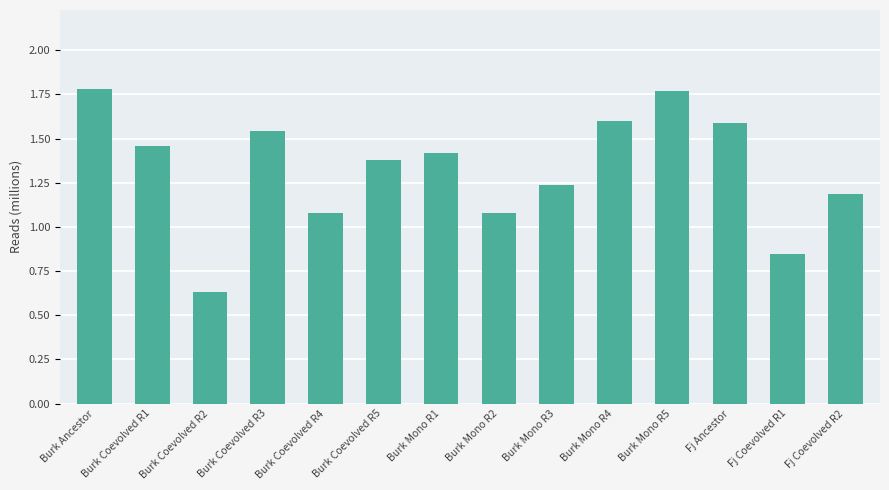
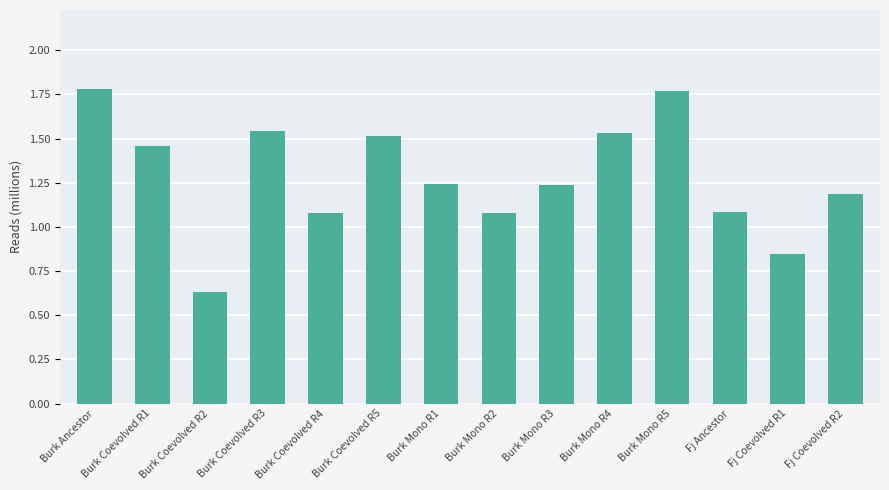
  {
    "Burk Ancestor": 1.78,
    "Burk Coevolved R1": 1.46,
    "Burk Coevolved R2": 0.63,
    "Burk Coevolved R3": 1.54,
    "Burk Coevolved R4": 1.08,
-   "Burk Coevolved R5": 1.38,
-   "Burk Mono R1": 1.42,
+   "Burk Coevolved R5": 1.52,
+   "Burk Mono R1": 1.24,
    "Burk Mono R2": 1.08,
    "Burk Mono R3": 1.24,
-   "Burk Mono R4": 1.60,
+   "Burk Mono R4": 1.53,
    "Burk Mono R5": 1.77,
-   "Fj Ancestor": 1.59,
+   "Fj Ancestor": 1.09,
    "Fj Coevolved R1": 0.84,
    "Fj Coevolved R2": 1.19
  }
